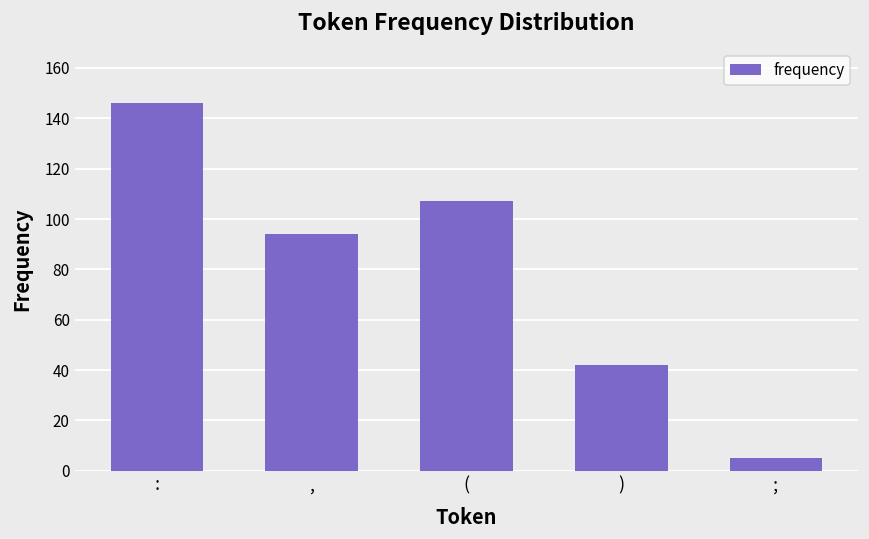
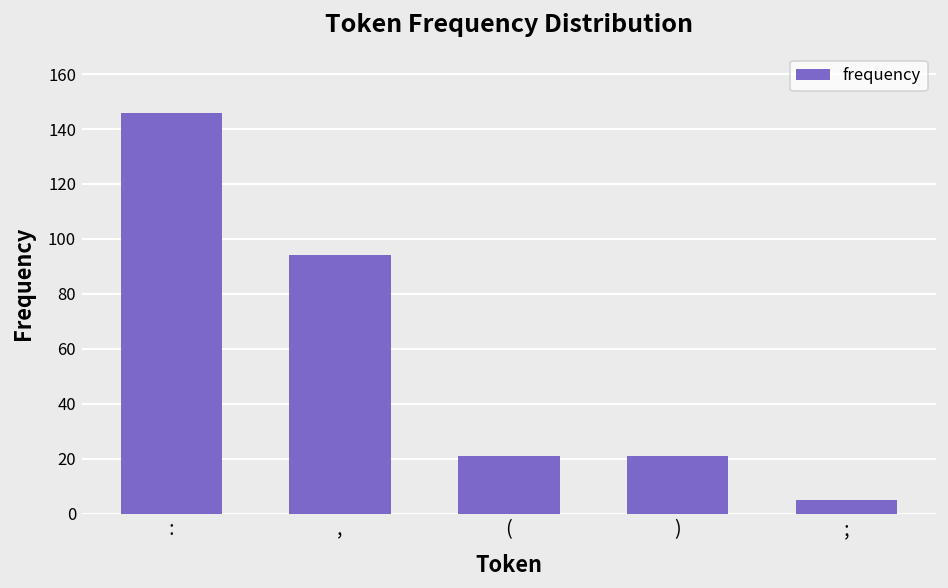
  {
    ":": 146,
    ",": 94,
-   "(": 107,
-   ")": 42,
+   "(": 21,
+   ")": 21,
    ";": 5
  }
